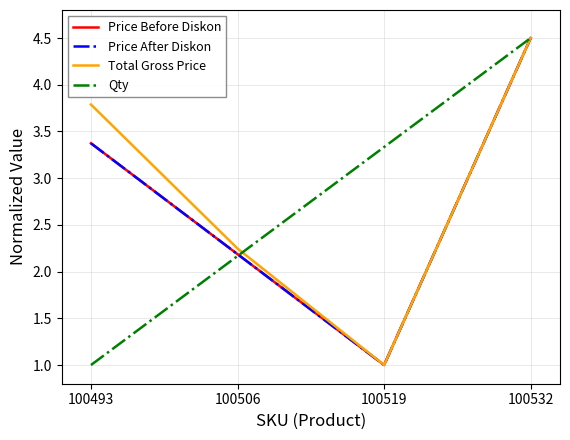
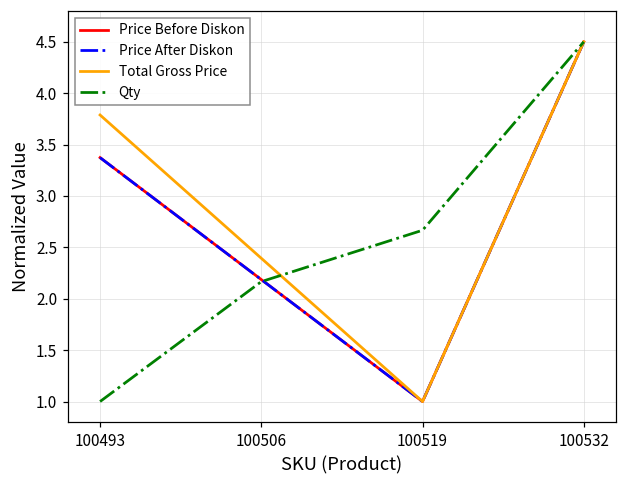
  {
    "Price After Diskon": {
      "100493": 3.4
    },
    "Total Gross Price": {
      "100493": 3.8,
-     "100506": 2.2
+     "100506": 2.4
    },
    "Qty": {
      "100493": 1.0,
-     "100519": 3.3
+     "100519": 2.7
    }
  }
